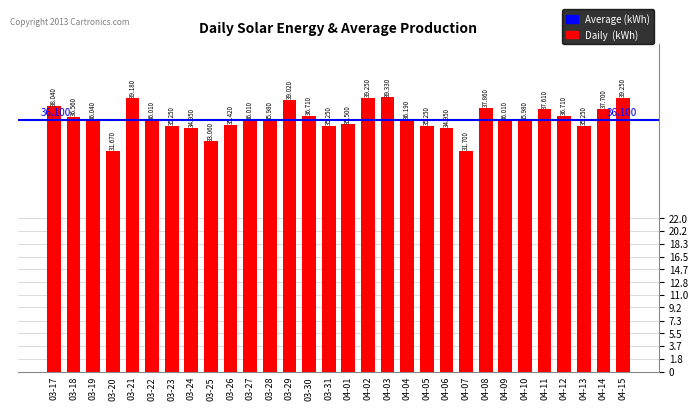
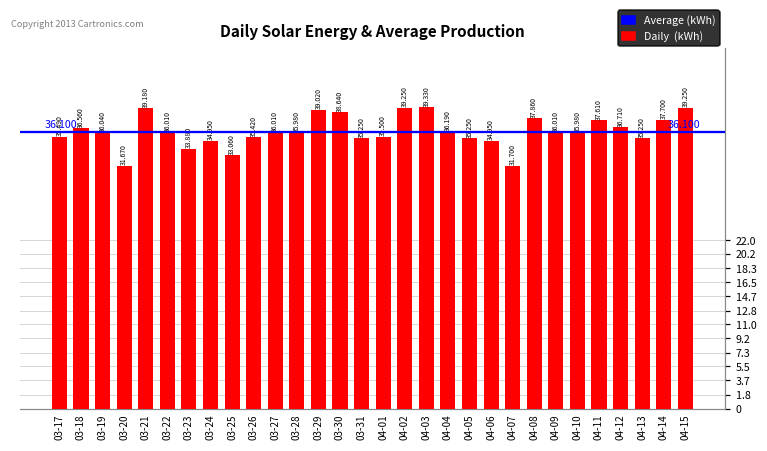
  {
-   "03-17": 38.040,
+   "03-17": 35.490,
    "03-18": 36.560,
    "03-19": 36.040,
    "03-20": 31.670,
    "03-21": 39.180,
    "03-22": 36.010,
-   "03-23": 35.250,
+   "03-23": 33.880,
    "03-24": 34.950,
    "03-25": 33.060,
    "03-26": 35.420,
    "03-27": 36.010,
    "03-28": 35.980,
    "03-29": 39.020,
-   "03-30": 36.710,
+   "03-30": 38.640,
    "03-31": 35.250,
    "04-01": 35.500,
    "04-02": 39.250,
    "04-03": 39.330,
    "04-04": 36.190,
    "04-05": 35.250,
    "04-06": 34.950,
    "04-07": 31.700,
    "04-08": 37.860,
    "04-09": 36.010,
    "04-10": 35.980,
    "04-11": 37.610,
    "04-12": 36.710,
    "04-13": 35.250,
    "04-14": 37.700,
    "04-15": 39.250
  }
